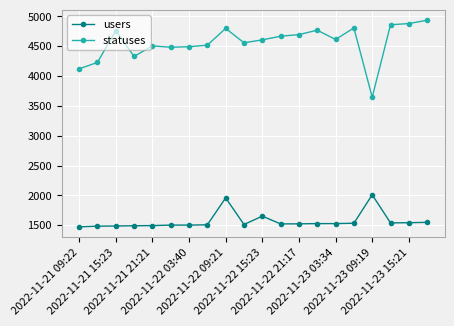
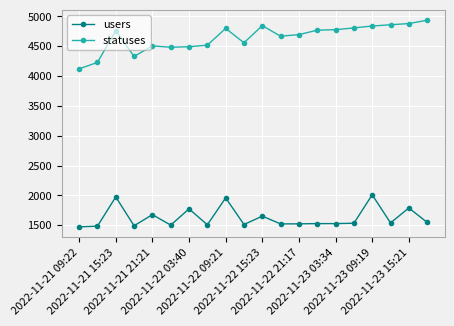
  {
    "users": {
      "2022-11-21 09:22": 1500,
-     "2022-11-21 15:23": 1500,
-     "2022-11-21 21:21": 1500,
-     "2022-11-22 03:40": 1500,
+     "2022-11-21 15:23": 2000,
+     "2022-11-21 21:21": 1700,
+     "2022-11-22 03:40": 1800,
      "2022-11-22 09:21": 2000,
      "2022-11-22 15:23": 1700,
      "2022-11-22 21:17": 1500,
      "2022-11-23 03:34": 1500,
      "2022-11-23 09:19": 2000,
-     "2022-11-23 15:21": 1500
+     "2022-11-23 15:21": 1800
    },
    "statuses": {
      "2022-11-21 09:22": 4100,
      "2022-11-21 21:21": 4500,
      "2022-11-22 03:40": 4500,
      "2022-11-22 09:21": 4800,
-     "2022-11-22 15:23": 4600,
+     "2022-11-22 15:23": 4800,
      "2022-11-22 21:17": 4700,
-     "2022-11-23 03:34": 4600,
-     "2022-11-23 09:19": 3600,
+     "2022-11-23 03:34": 4800,
+     "2022-11-23 09:19": 4800,
      "2022-11-23 15:21": 4900
    }
  }
